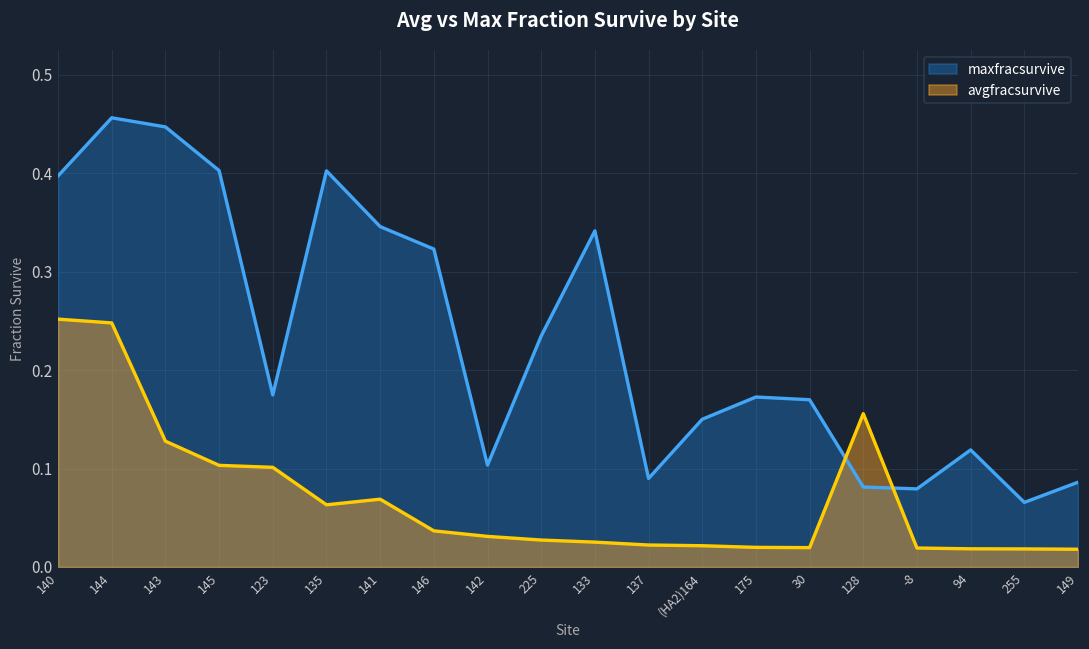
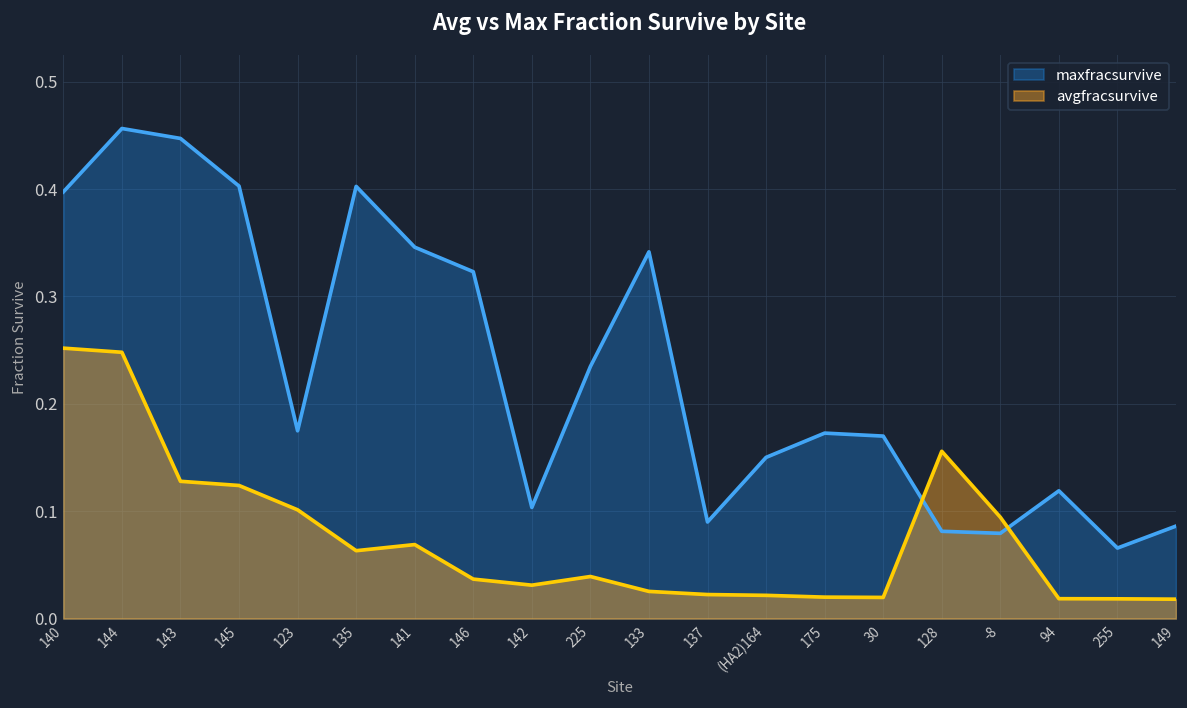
  {
    "maxfracsurvive": {
      "140": 0.40,
      "144": 0.46,
      "143": 0.45,
      "145": 0.40,
      "123": 0.17,
      "135": 0.40,
      "141": 0.35,
      "146": 0.32,
      "142": 0.10,
      "225": 0.23,
      "133": 0.34,
      "137": 0.09,
      "(HA2)164": 0.15,
      "175": 0.17,
      "30": 0.17,
      "128": 0.08,
      "-8": 0.08,
      "94": 0.12,
      "255": 0.07,
      "149": 0.09
    },
    "avgfracsurvive": {
      "140": 0.25,
      "144": 0.25,
      "143": 0.13,
-     "145": 0.10,
+     "145": 0.12,
      "123": 0.10,
      "135": 0.06,
      "141": 0.07,
      "146": 0.04,
      "142": 0.03,
-     "225": 0.03,
+     "225": 0.04,
      "133": 0.03,
      "137": 0.02,
      "(HA2)164": 0.02,
      "175": 0.02,
      "30": 0.02,
      "128": 0.16,
-     "-8": 0.02,
+     "-8": 0.09,
      "94": 0.02,
      "255": 0.02,
      "149": 0.02
    }
  }
